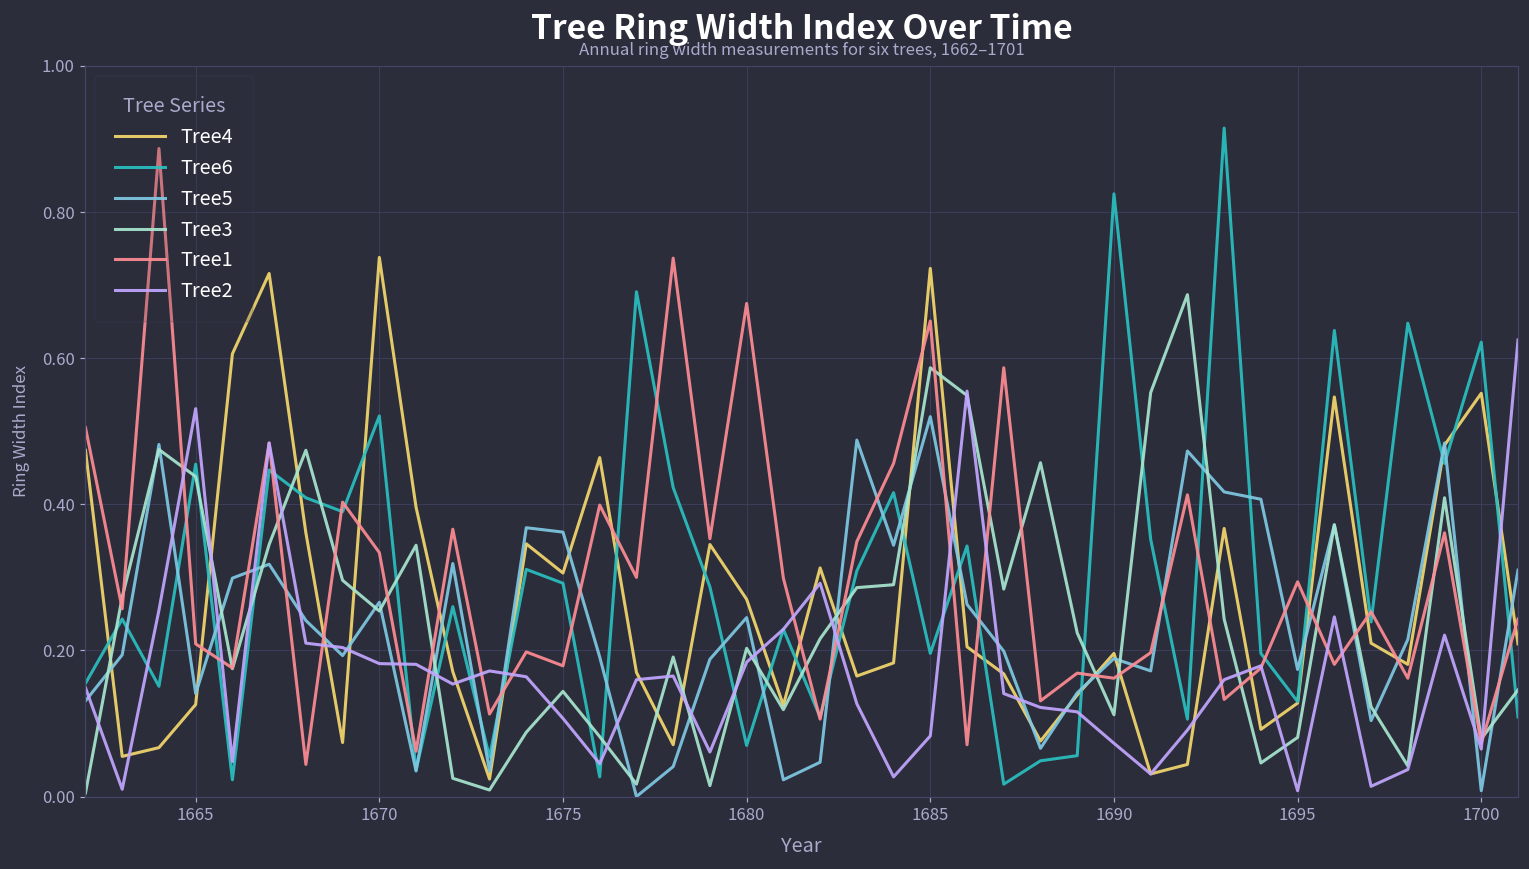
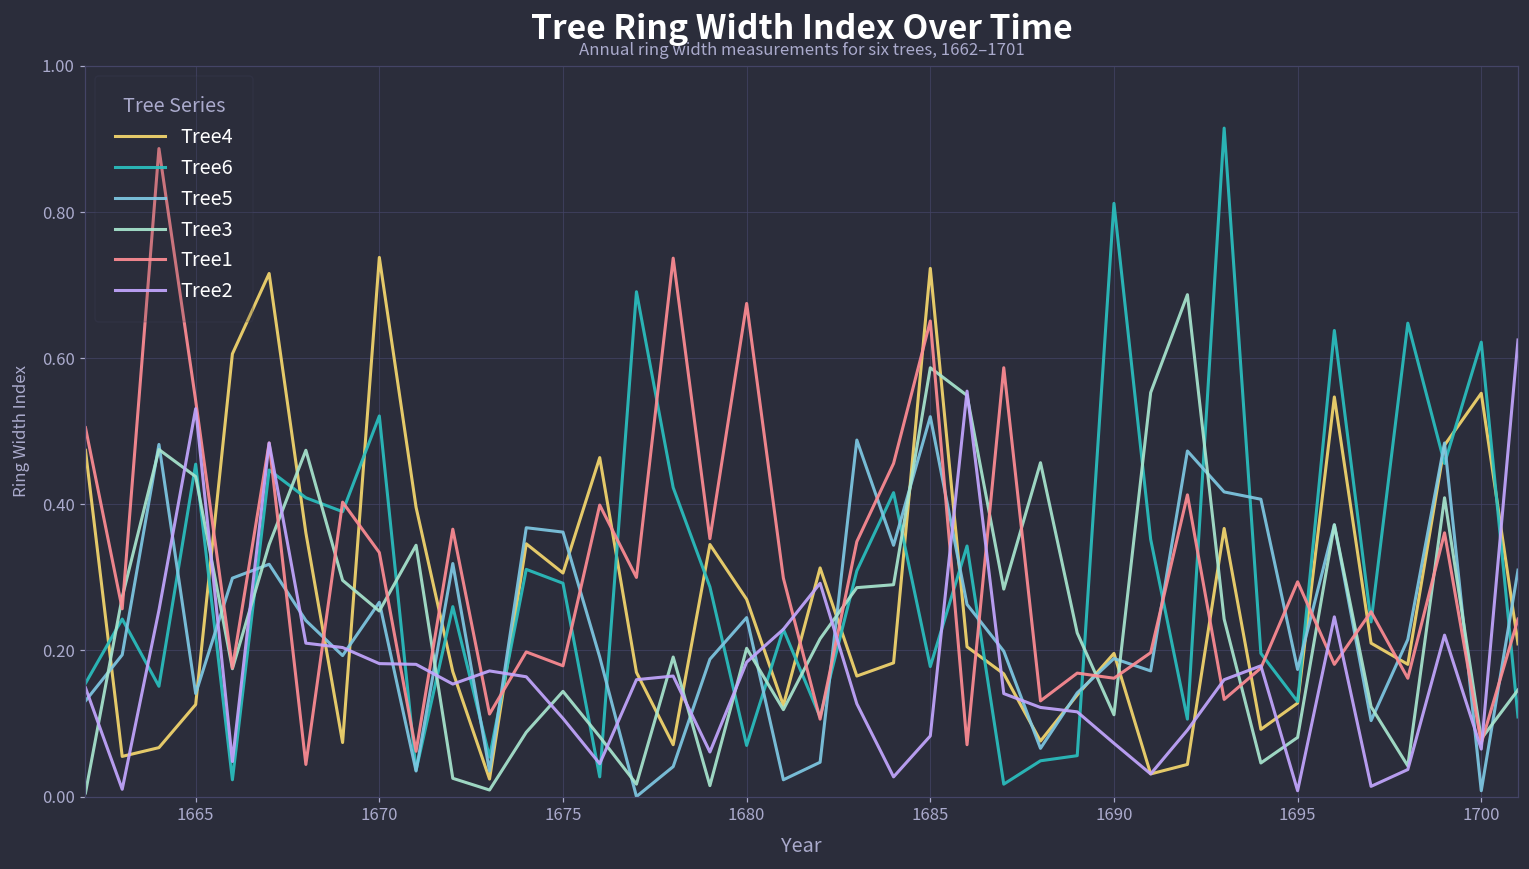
  {
    "Tree4": {
      "1665": 0.13,
      "1670": 0.74,
      "1675": 0.31,
      "1680": 0.27,
      "1685": 0.72,
      "1690": 0.20,
      "1700": 0.55
    },
    "Tree6": {
      "1665": 0.46,
      "1670": 0.52,
      "1675": 0.29,
      "1680": 0.07,
-     "1685": 0.20,
-     "1690": 0.83,
+     "1685": 0.18,
+     "1690": 0.81,
      "1700": 0.62
    },
    "Tree1": {
-     "1665": 0.21,
+     "1665": 0.54,
      "1670": 0.33,
      "1675": 0.18,
      "1680": 0.68,
      "1685": 0.65,
      "1690": 0.16,
      "1695": 0.29,
      "1700": 0.07
    },
    "Tree2": {
      "1665": 0.53,
      "1670": 0.18,
      "1675": 0.11,
      "1680": 0.18,
      "1685": 0.08,
      "1690": 0.07,
      "1695": 0.01,
      "1700": 0.07
    }
  }
